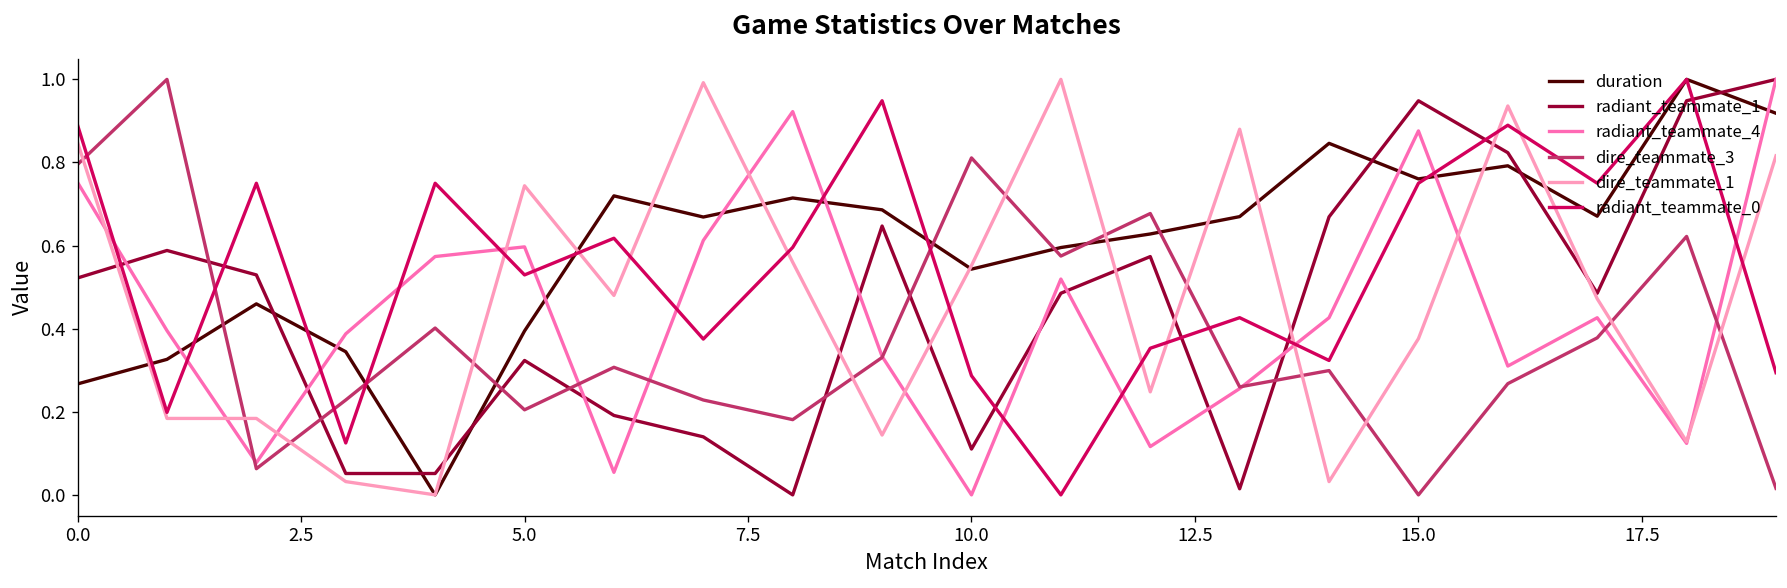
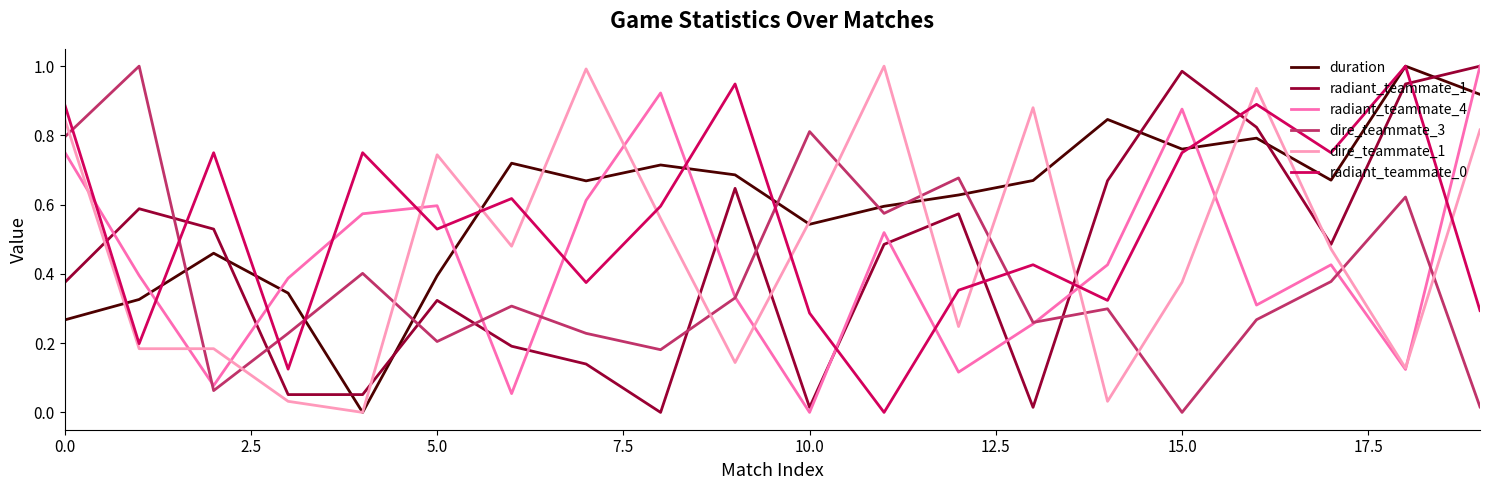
  {
    "duration": {
      "0.0": 0.27,
      "5.0": 0.39,
      "10.0": 0.54,
      "15.0": 0.76
    },
    "radiant_teammate_1": {
-     "0.0": 0.52,
+     "0.0": 0.38,
      "5.0": 0.32,
-     "10.0": 0.11,
-     "15.0": 0.95
+     "10.0": 0.01,
+     "15.0": 0.99
    }
  }
